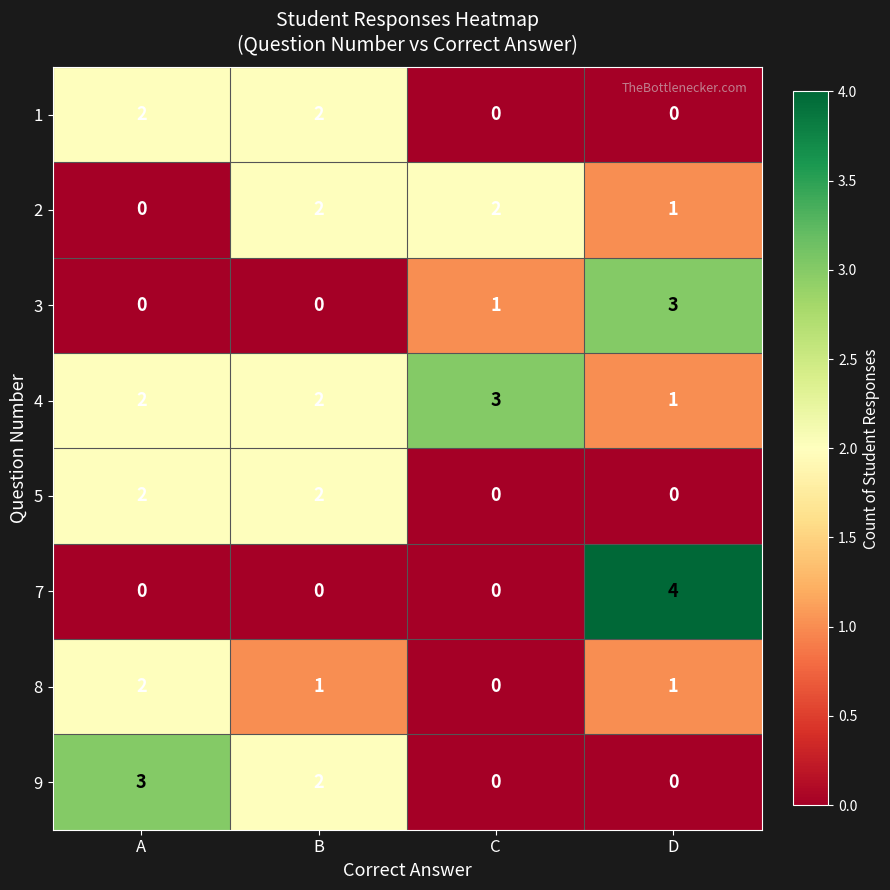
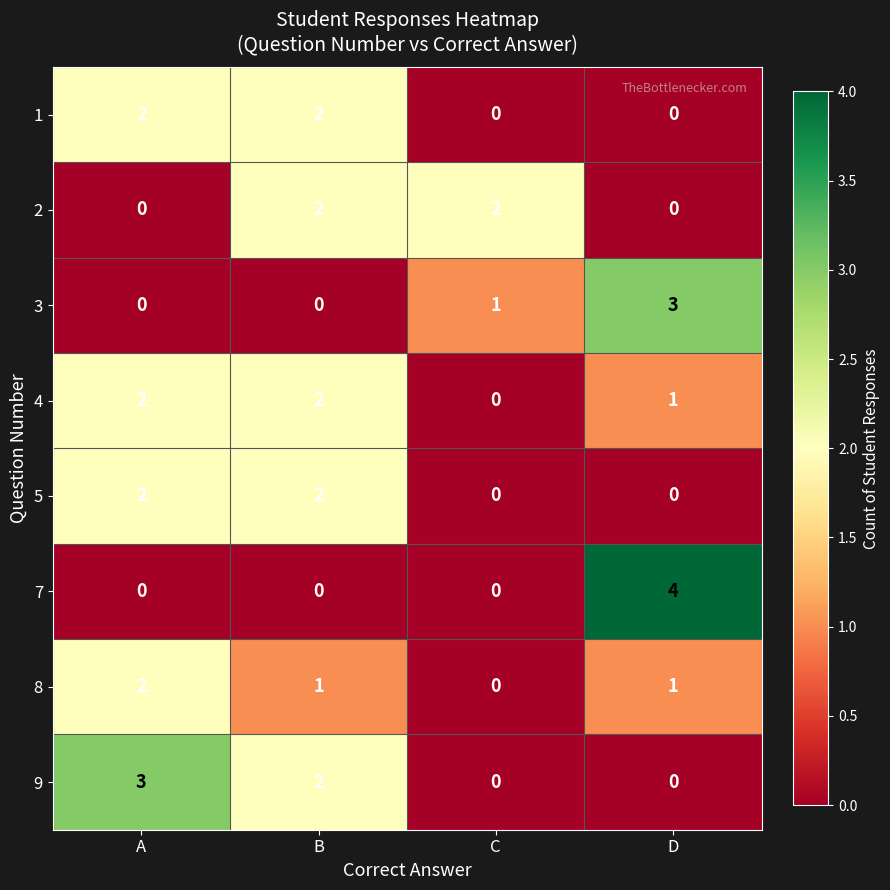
  {
    "1": {
      "A": 2,
      "B": 2,
      "C": 0
    },
    "2": {
      "A": 0,
      "B": 2,
      "C": 2,
-     "D": 1
+     "D": 0
    },
    "3": {
      "A": 0,
      "B": 0,
      "C": 1,
      "D": 3
    },
    "4": {
      "A": 2,
      "B": 2,
-     "C": 3,
+     "C": 0,
      "D": 1
    },
    "5": {
      "A": 2,
      "B": 2,
      "C": 0,
      "D": 0
    },
    "7": {
      "A": 0,
      "B": 0,
      "C": 0,
      "D": 4
    },
    "8": {
      "A": 2,
      "B": 1,
      "C": 0,
      "D": 1
    },
    "9": {
      "A": 3,
      "B": 2,
      "C": 0,
      "D": 0
    }
  }
